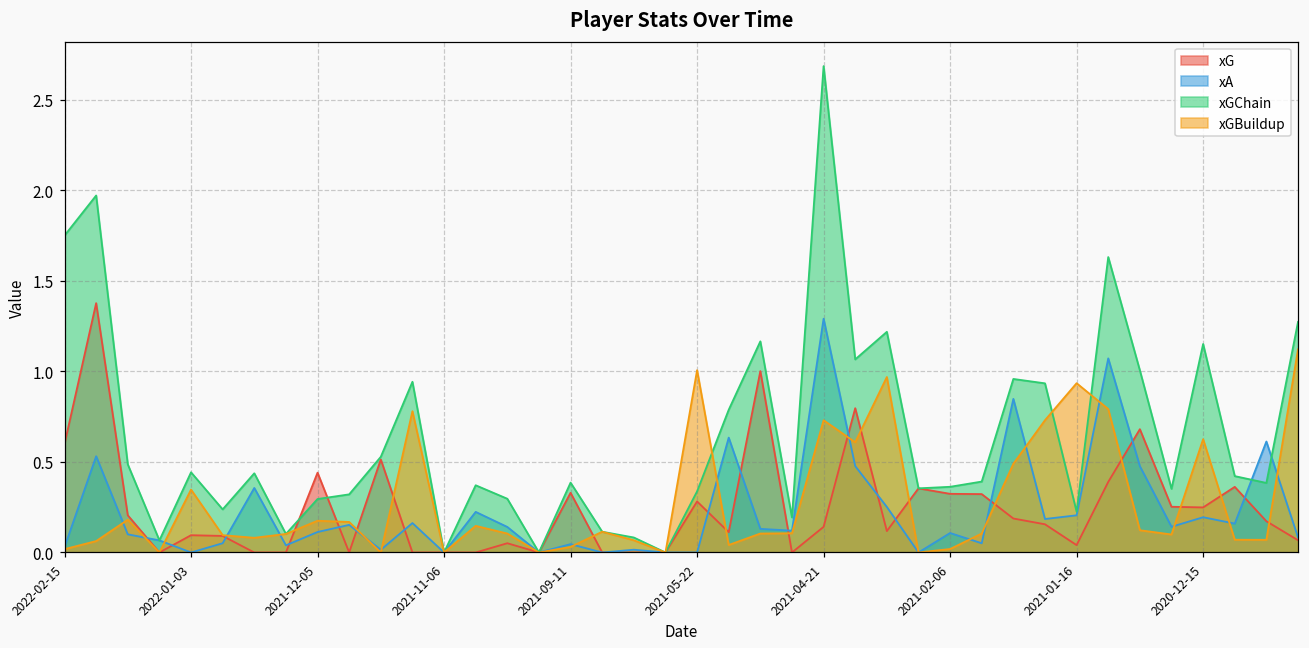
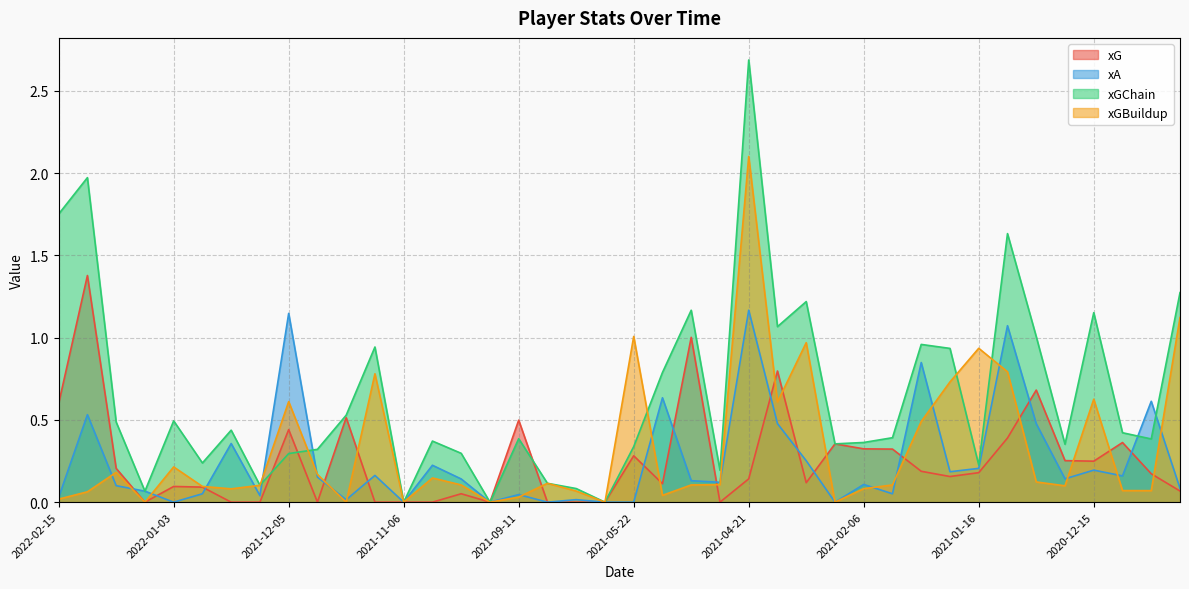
  {
    "xG": {
      "2022-02-15": 0.60,
      "2022-01-03": 0.10,
      "2021-12-05": 0.44,
-     "2021-09-11": 0.33,
+     "2021-09-11": 0.50,
      "2021-05-22": 0.28,
      "2021-04-21": 0.14,
      "2021-02-06": 0.32,
-     "2021-01-16": 0.04,
+     "2021-01-16": 0.18,
      "2020-12-15": 0.25
    },
    "xA": {
      "2022-01-03": 0.00,
-     "2021-12-05": 0.11,
+     "2021-12-05": 1.15,
      "2021-05-22": 0.00,
-     "2021-04-21": 1.29,
+     "2021-04-21": 1.17,
      "2021-02-06": 0.11,
      "2021-01-16": 0.21,
      "2020-12-15": 0.19
    },
    "xGChain": {
      "2022-02-15": 1.75,
-     "2022-01-03": 0.44,
+     "2022-01-03": 0.49,
      "2021-12-05": 0.30,
      "2021-09-11": 0.39,
      "2021-05-22": 0.34,
      "2021-04-21": 2.69,
      "2021-02-06": 0.36,
      "2021-01-16": 0.23,
      "2020-12-15": 1.15
    },
    "xGBuildup": {
-     "2022-01-03": 0.35,
-     "2021-12-05": 0.18,
+     "2022-01-03": 0.21,
+     "2021-12-05": 0.61,
      "2021-05-22": 1.01,
-     "2021-04-21": 0.73,
-     "2021-02-06": 0.02,
+     "2021-04-21": 2.10,
+     "2021-02-06": 0.08,
      "2021-01-16": 0.94,
      "2020-12-15": 0.63
    }
  }
